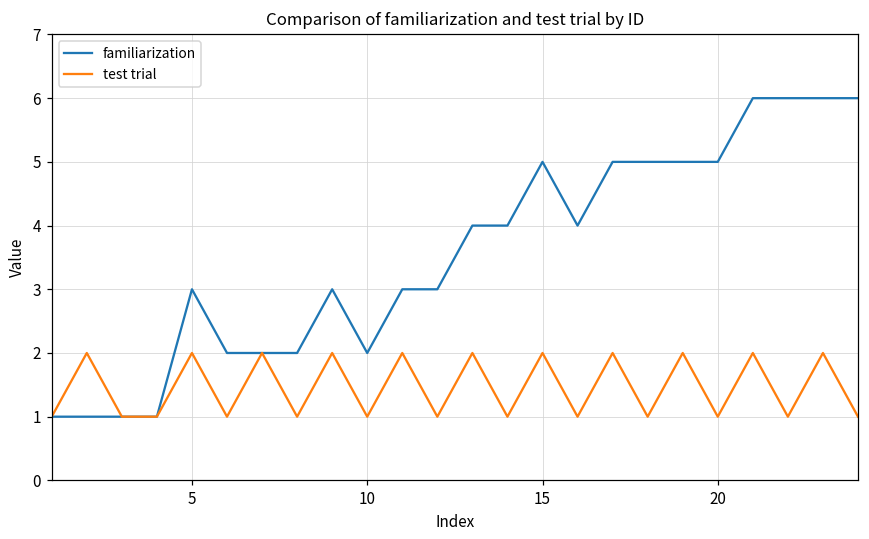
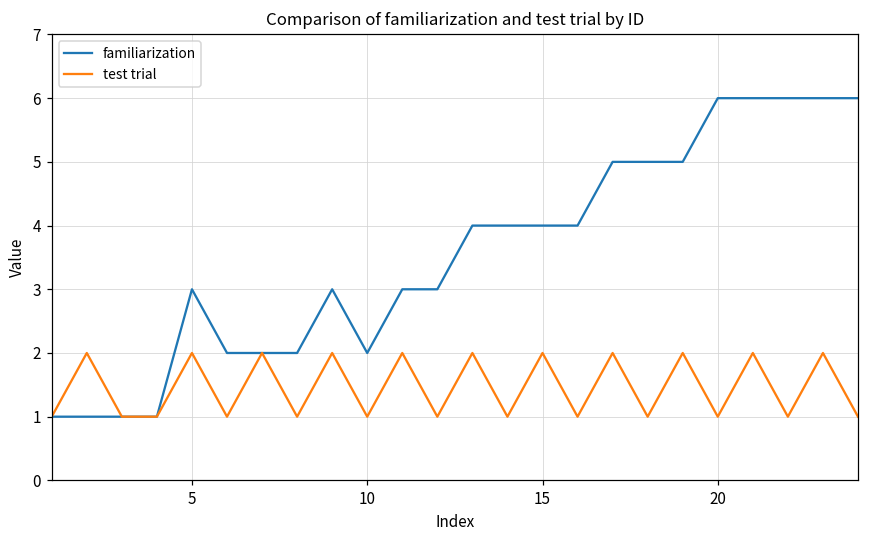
  {
    "familiarization": {
      "5": 3,
      "10": 2,
-     "15": 5,
-     "20": 5
+     "15": 4,
+     "20": 6
    },
    "test trial": {
      "5": 2,
      "10": 1,
      "15": 2,
      "20": 1
    }
  }
